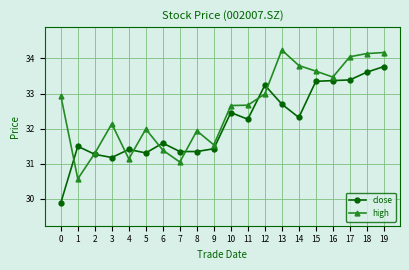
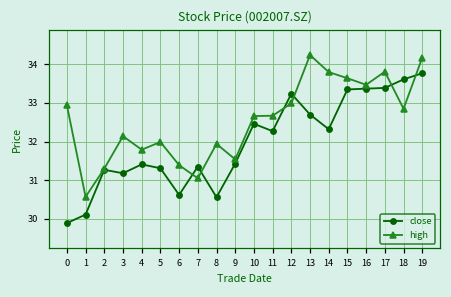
  {
    "close": {
      "0": 29.9,
-     "1": 31.5,
+     "1": 30.1,
      "3": 31.2,
      "4": 31.4,
      "5": 31.3,
-     "6": 31.6,
+     "6": 30.6,
      "7": 31.4,
-     "8": 31.4,
+     "8": 30.6,
      "9": 31.4,
      "10": 32.5,
      "11": 32.3,
      "12": 33.2,
      "13": 32.7,
      "14": 32.3,
      "15": 33.4,
      "16": 33.4,
      "17": 33.4,
      "18": 33.6,
      "19": 33.8
    },
    "high": {
      "0": 32.9,
      "1": 30.6,
      "3": 32.1,
-     "4": 31.1,
+     "4": 31.8,
      "5": 32.0,
      "6": 31.4,
      "7": 31.1,
      "8": 31.9,
      "9": 31.5,
      "10": 32.7,
      "11": 32.7,
      "12": 33.0,
      "13": 34.2,
      "14": 33.8,
      "15": 33.6,
      "16": 33.5,
-     "17": 34.1,
-     "18": 34.1,
+     "17": 33.8,
+     "18": 32.9,
      "19": 34.2
    }
  }
